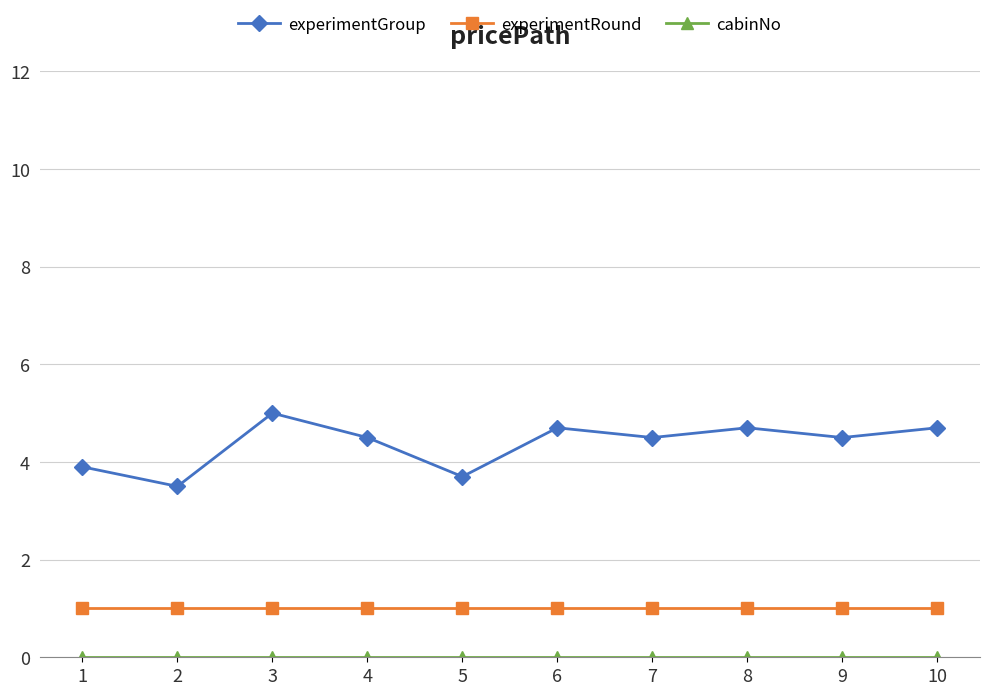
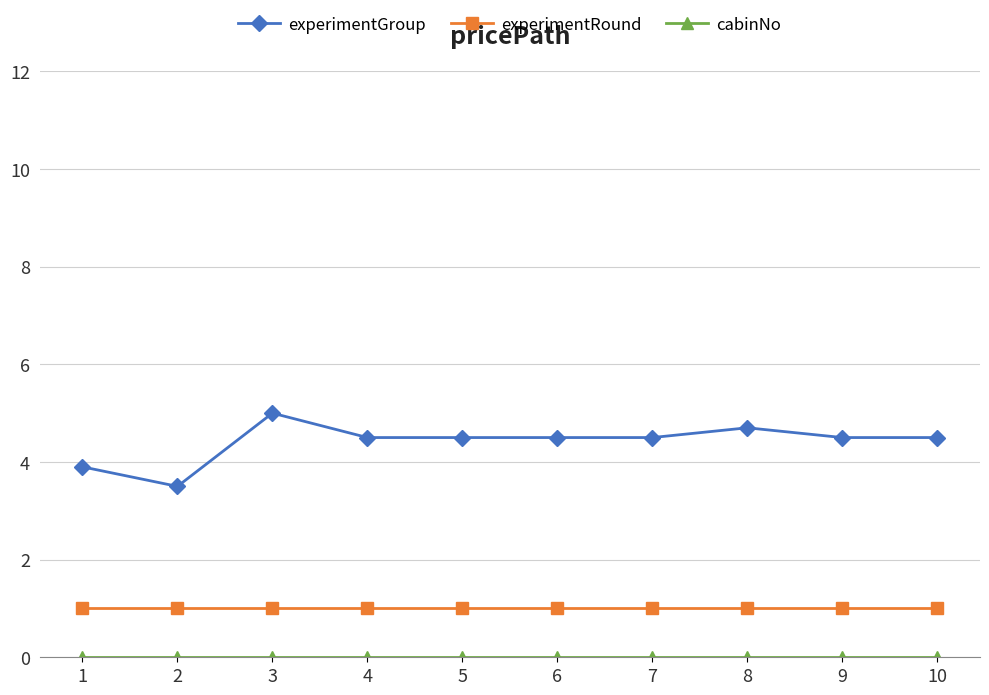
  {
    "experimentGroup": {
      "1": 3.9,
      "2": 3.5,
      "3": 5.0,
      "4": 4.5,
-     "5": 3.7,
-     "6": 4.7,
+     "5": 4.5,
+     "6": 4.5,
      "7": 4.5,
      "8": 4.7,
      "9": 4.5,
-     "10": 4.7
+     "10": 4.5
    },
    "experimentRound": {
      "1": 1.0,
      "2": 1.0,
      "3": 1.0,
      "4": 1.0,
      "5": 1.0,
      "6": 1.0,
      "7": 1.0,
      "8": 1.0,
      "9": 1.0,
      "10": 1.0
    },
    "cabinNo": {
      "1": 0.0,
      "2": 0.0,
      "3": 0.0,
      "4": 0.0,
      "5": 0.0,
      "6": 0.0,
      "7": 0.0,
      "8": 0.0,
      "9": 0.0,
      "10": 0.0
    }
  }
